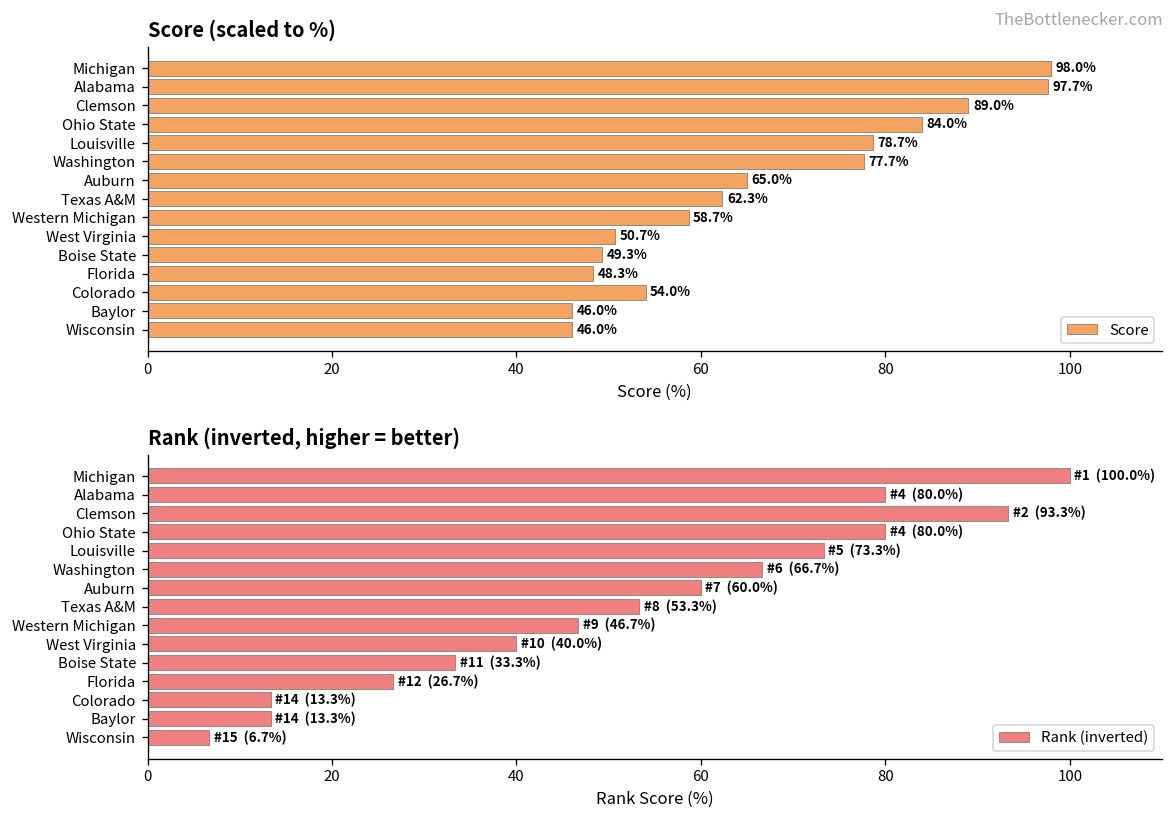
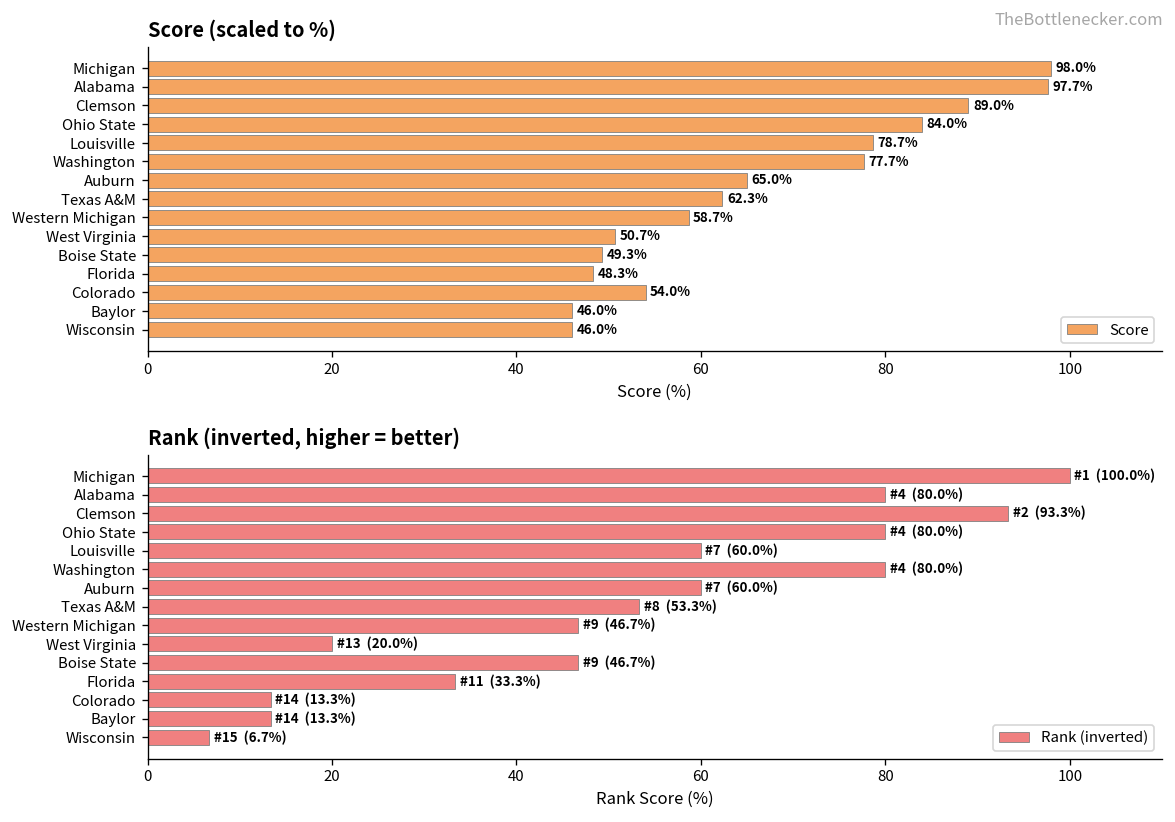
  {
    "Score (scaled to %)": {
      "Michigan": "98.0%",
      "Alabama": "97.7%",
      "Clemson": "89.0%",
      "Ohio State": "84.0%",
      "Louisville": "78.7%",
      "Washington": "77.7%",
      "Auburn": "65.0%",
      "Texas A&M": "62.3%",
      "Western Michigan": "58.7%",
      "West Virginia": "50.7%",
      "Boise State": "49.3%",
      "Florida": "48.3%",
      "Colorado": "54.0%",
      "Baylor": "46.0%",
      "Wisconsin": "46.0%"
    },
    "Rank (inverted, higher = better)": {
      "Michigan": "(100.0%)",
      "Alabama": "(80.0%)",
      "Clemson": "(93.3%)",
      "Ohio State": "(80.0%)",
-     "Louisville": "5 (73.3%)",
-     "Washington": "6 (66.7%)",
+     "Louisville": "7 (60.0%)",
+     "Washington": "4 (80.0%)",
      "Auburn": "(60.0%)",
      "Texas A&M": "(53.3%)",
      "Western Michigan": "(46.7%)",
-     "West Virginia": "10 (40.0%)",
-     "Boise State": "11 (33.3%)",
-     "Florida": "12 (26.7%)",
+     "West Virginia": "13 (20.0%)",
+     "Boise State": "9 (46.7%)",
+     "Florida": "11 (33.3%)",
      "Colorado": "(13.3%)",
      "Baylor": "(13.3%)",
      "Wisconsin": "(6.7%)"
    }
  }
